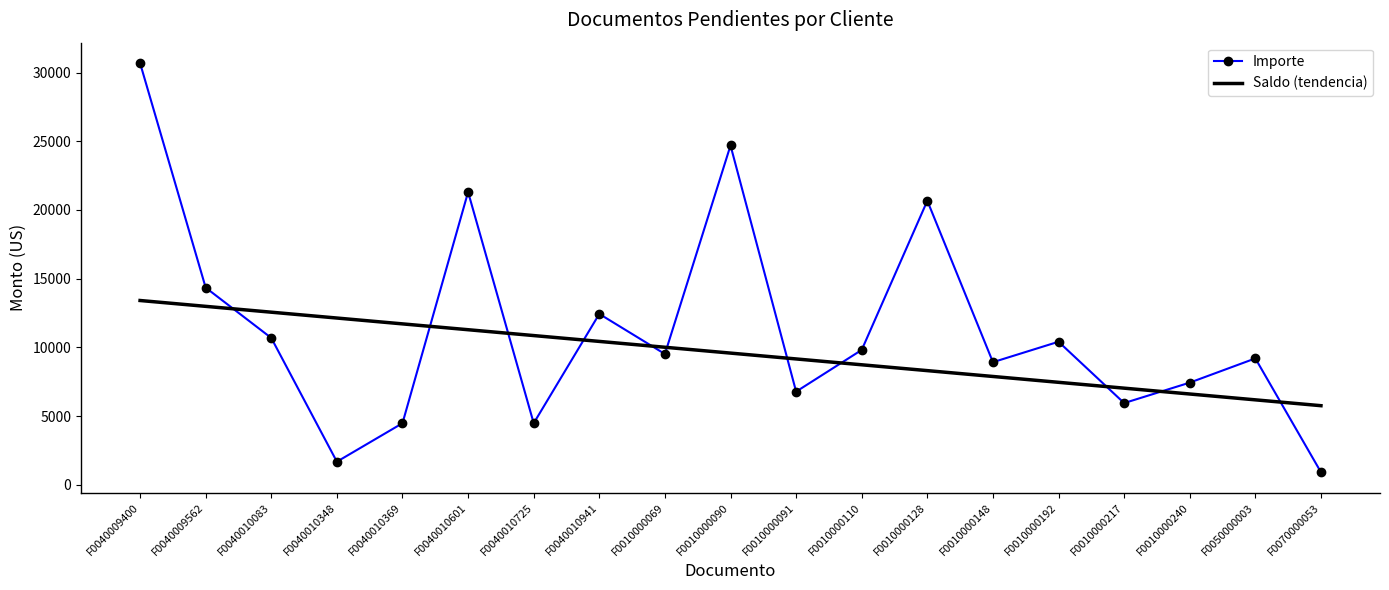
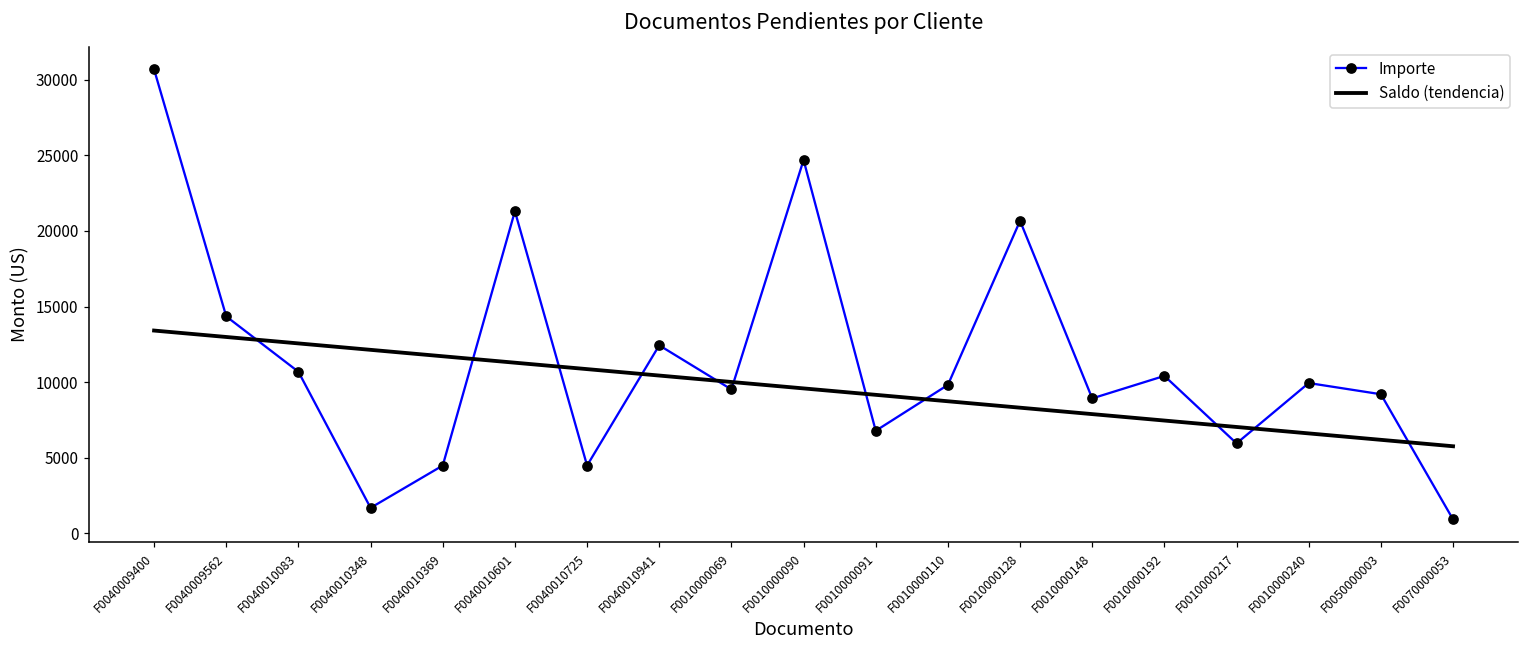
  {
    "Importe": {
      "F0040009400": 30700,
      "F0040009562": 14300,
      "F0040010083": 10700,
      "F0040010348": 1700,
      "F0040010369": 4500,
      "F0040010601": 21300,
      "F0040010725": 4500,
      "F0040010941": 12400,
      "F0010000069": 9500,
      "F0010000090": 24700,
      "F0010000091": 6800,
      "F0010000110": 9800,
      "F0010000128": 20700,
      "F0010000148": 8900,
      "F0010000192": 10400,
      "F0010000217": 6000,
-     "F0010000240": 7400,
+     "F0010000240": 9900,
      "F0050000003": 9200,
      "F0070000053": 900
    },
    "Saldo (tendencia)": {
      "F0040009400": 13400,
      "F0040009562": 13000,
      "F0040010083": 12600,
      "F0040010348": 12100,
      "F0040010369": 11700,
      "F0040010601": 11300,
      "F0040010725": 10900,
      "F0040010941": 10400,
      "F0010000069": 10000,
      "F0010000090": 9600,
      "F0010000091": 9200,
      "F0010000110": 8700,
      "F0010000128": 8300,
      "F0010000148": 7900,
      "F0010000192": 7500,
      "F0010000217": 7000,
      "F0010000240": 6600,
      "F0050000003": 6200,
      "F0070000053": 5800
    }
  }
